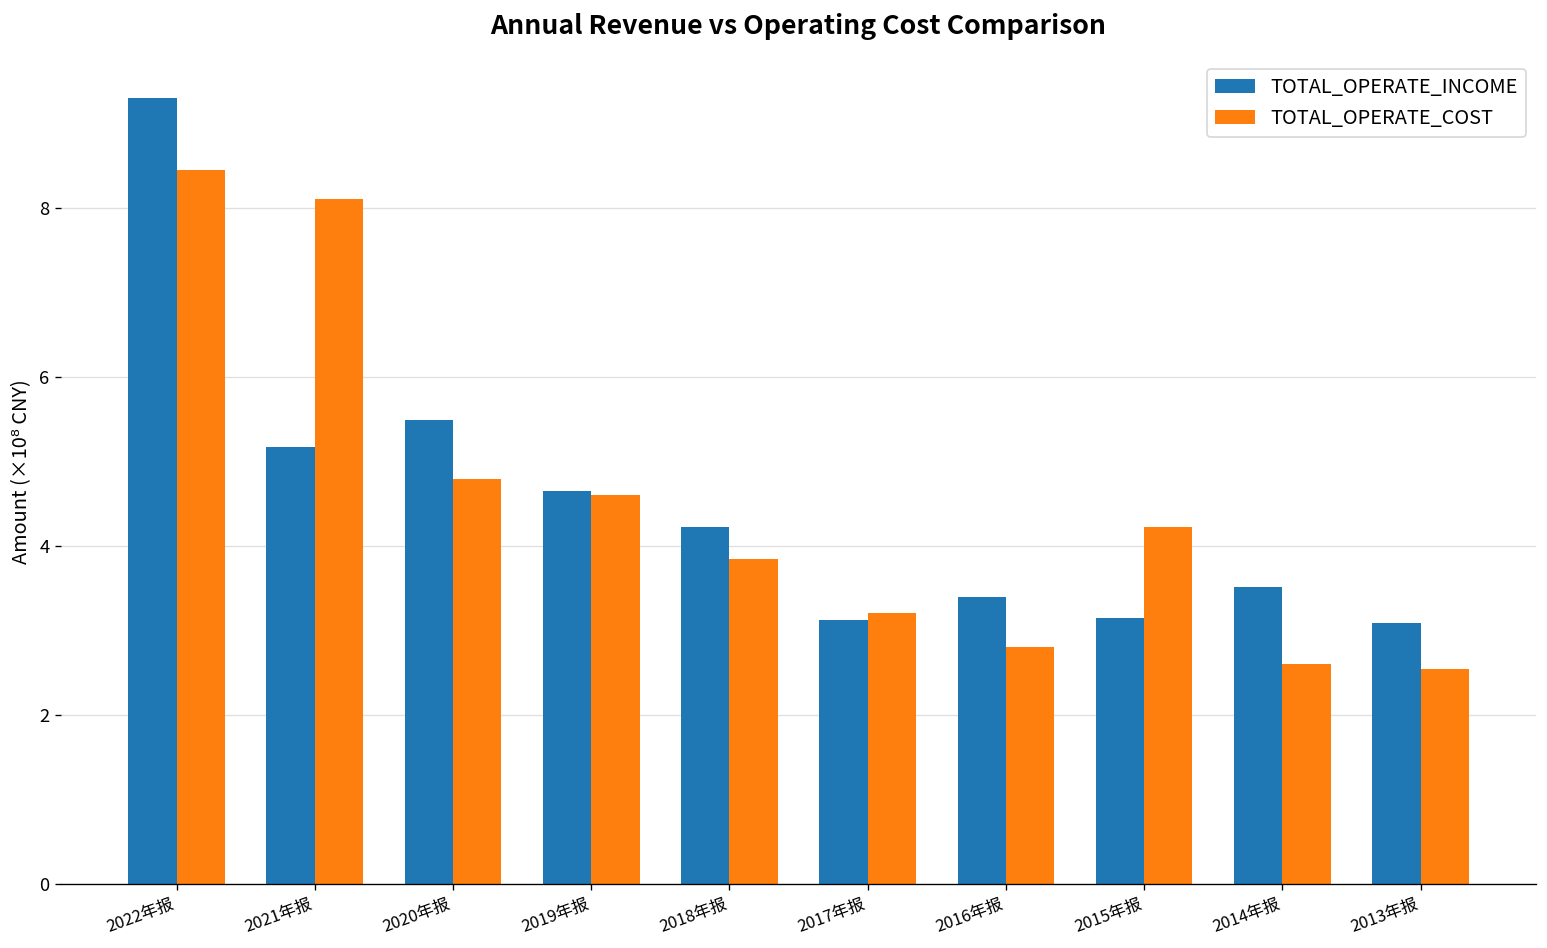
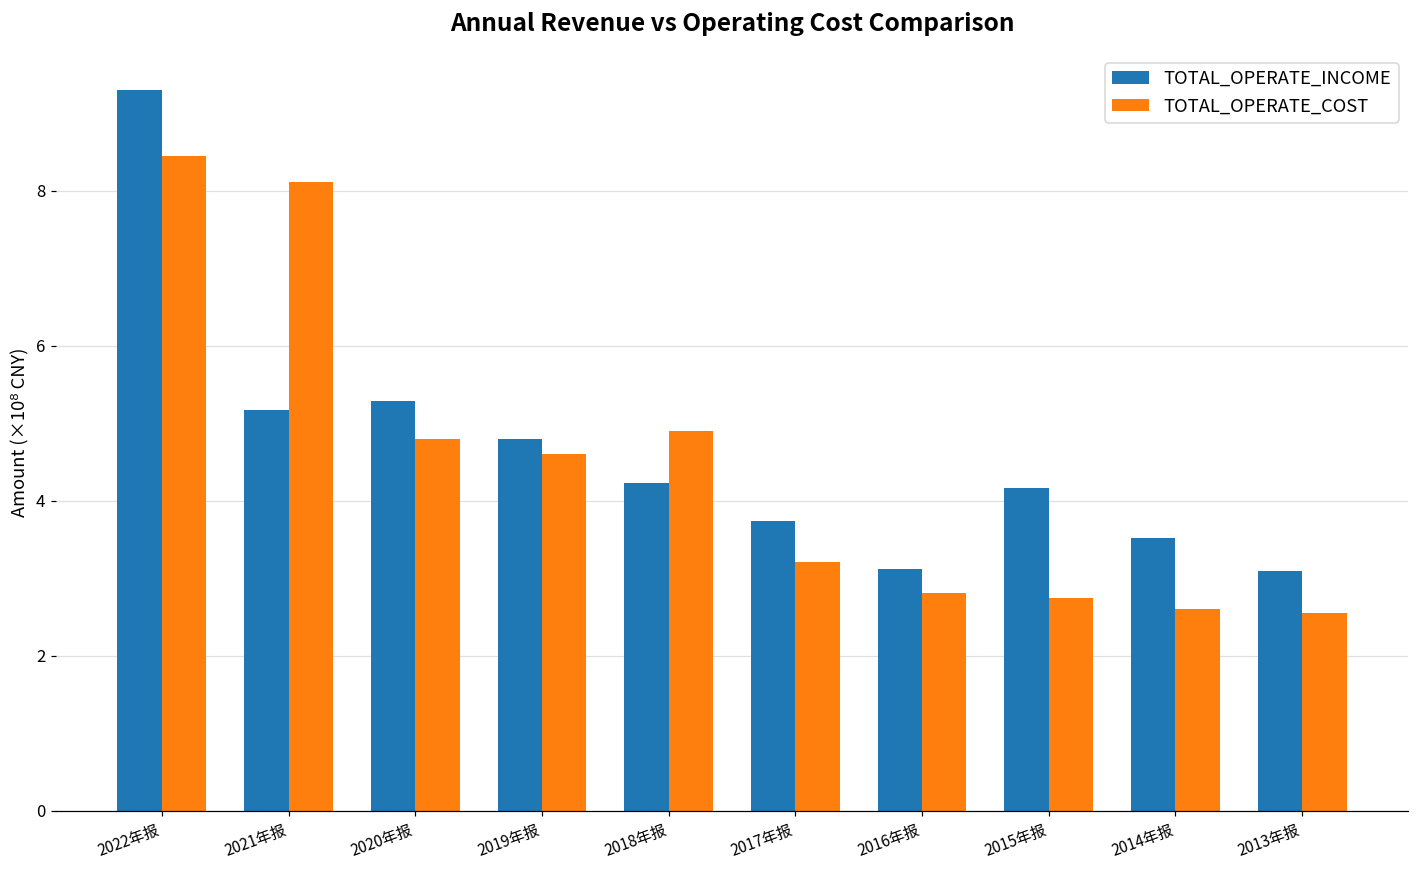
  {
    "TOTAL_OPERATE_INCOME": {
      "2022年报": 9.3,
      "2021年报": 5.2,
-     "2020年报": 5.5,
-     "2019年报": 4.7,
+     "2020年报": 5.3,
+     "2019年报": 4.8,
      "2018年报": 4.2,
-     "2017年报": 3.1,
-     "2016年报": 3.4,
-     "2015年报": 3.2,
+     "2017年报": 3.7,
+     "2016年报": 3.1,
+     "2015年报": 4.2,
      "2014年报": 3.5,
      "2013年报": 3.1
    },
    "TOTAL_OPERATE_COST": {
      "2022年报": 8.4,
      "2021年报": 8.1,
      "2020年报": 4.8,
      "2019年报": 4.6,
-     "2018年报": 3.9,
+     "2018年报": 4.9,
      "2017年报": 3.2,
      "2016年报": 2.8,
-     "2015年报": 4.2,
+     "2015年报": 2.8,
      "2014年报": 2.6,
      "2013年报": 2.5
    }
  }
